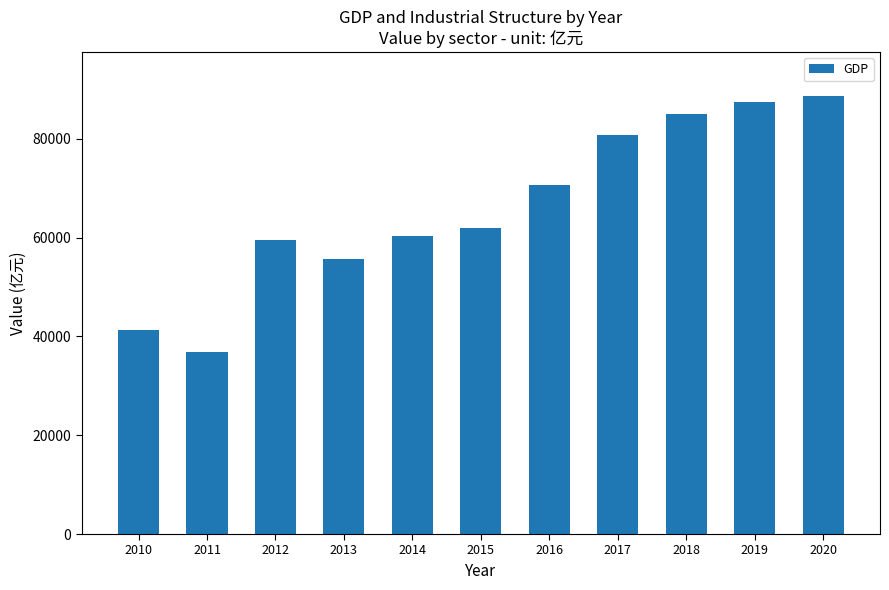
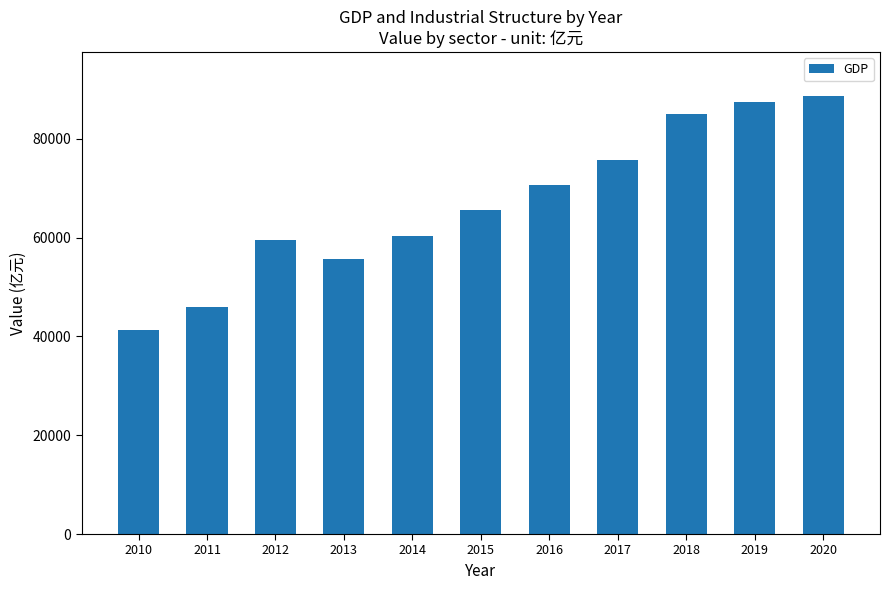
  {
    "2010": 41000,
-   "2011": 37000,
+   "2011": 46000,
    "2012": 60000,
    "2013": 56000,
    "2014": 60000,
-   "2015": 62000,
+   "2015": 66000,
    "2016": 71000,
-   "2017": 81000,
+   "2017": 76000,
    "2018": 85000,
    "2019": 87000,
    "2020": 89000
  }
